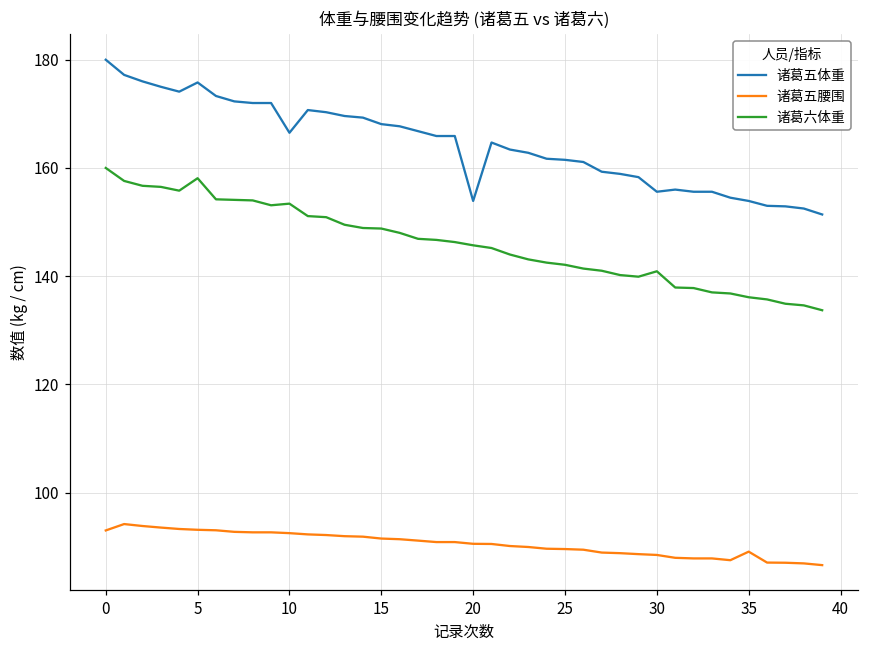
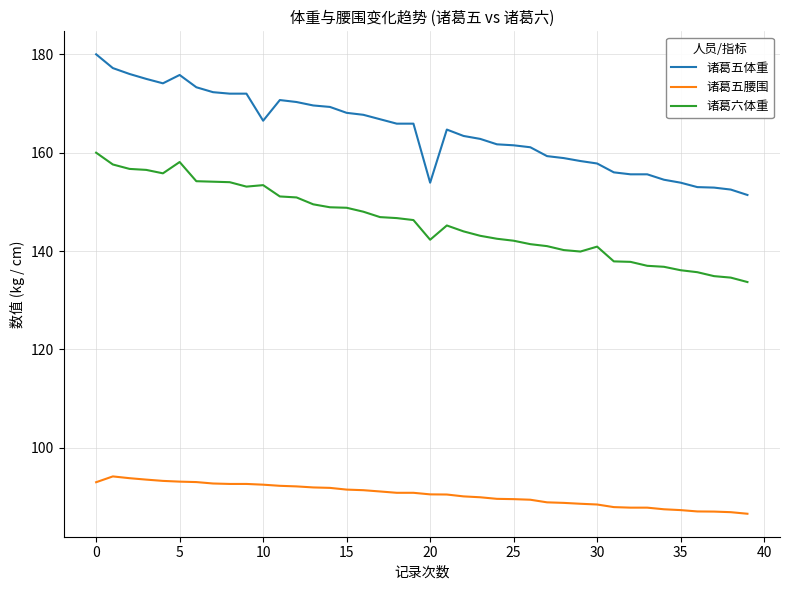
  {
    "诸葛五体重": {
      "0": 180,
      "5": 176,
      "10": 167,
      "15": 168,
      "20": 154,
      "25": 162,
-     "30": 156,
+     "30": 158,
      "35": 154
    },
    "诸葛五腰围": {
      "0": 93,
      "5": 93,
      "10": 93,
      "15": 92,
      "20": 91,
      "25": 90,
      "30": 88,
-     "35": 89
+     "35": 87
    },
    "诸葛六体重": {
      "0": 160,
      "5": 158,
      "10": 153,
      "15": 149,
-     "20": 146,
+     "20": 142,
      "25": 142,
      "30": 141,
      "35": 136
    }
  }
